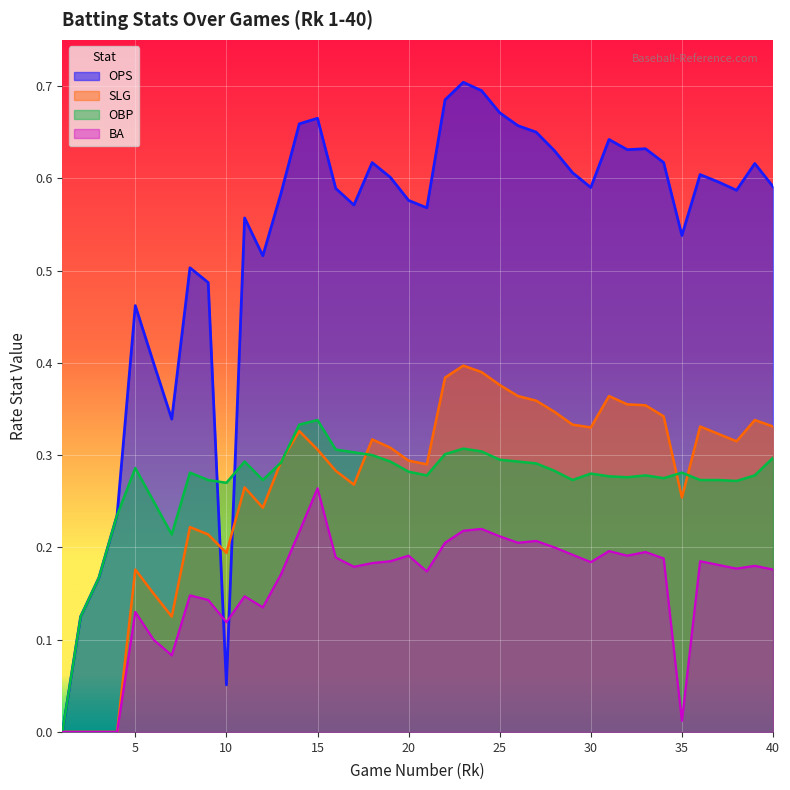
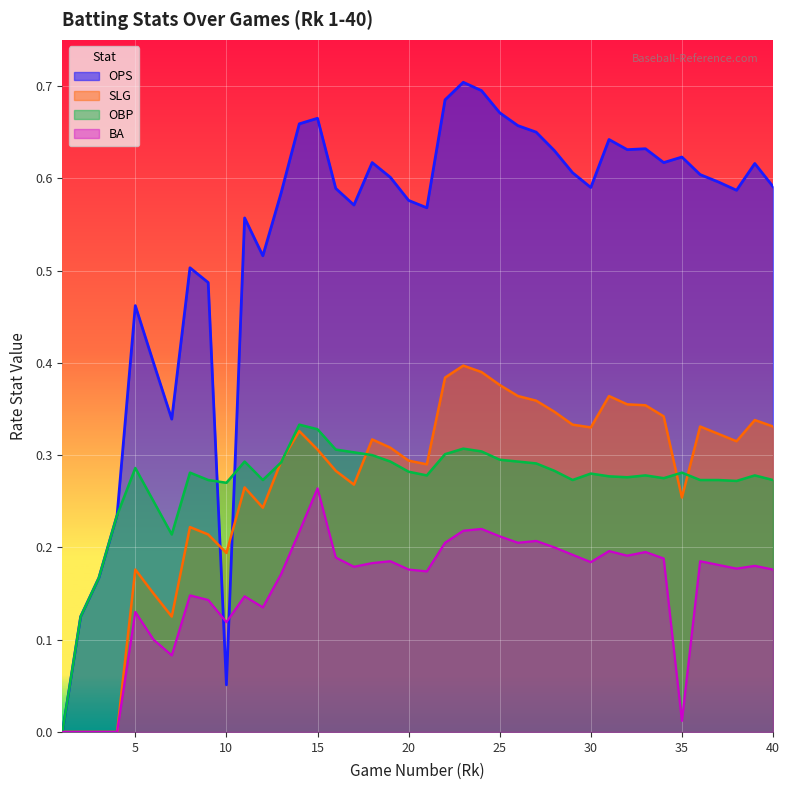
  {
    "OPS": {
      "5": 0.46,
      "10": 0.05,
      "15": 0.67,
      "20": 0.58,
      "25": 0.67,
      "30": 0.59,
-     "35": 0.54,
+     "35": 0.62,
      "40": 0.59
    },
    "SLG": {
      "5": 0.18,
      "10": 0.19,
      "15": 0.31,
      "20": 0.29,
      "25": 0.38,
      "30": 0.33,
      "35": 0.25,
      "40": 0.33
    },
    "OBP": {
      "5": 0.29,
      "10": 0.27,
-     "15": 0.34,
+     "15": 0.33,
      "20": 0.28,
      "25": 0.30,
      "30": 0.28,
      "35": 0.28,
-     "40": 0.30
+     "40": 0.27
    },
    "BA": {
      "5": 0.13,
      "10": 0.12,
      "15": 0.26,
-     "20": 0.19,
+     "20": 0.18,
      "25": 0.21,
      "30": 0.18,
      "35": 0.01,
      "40": 0.18
    }
  }
